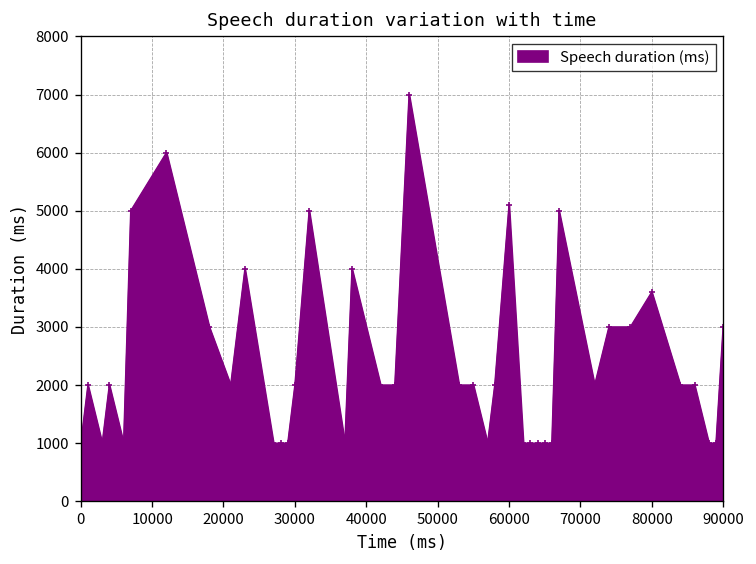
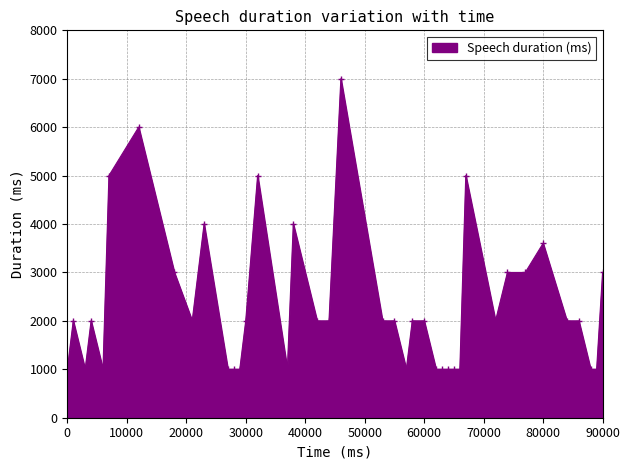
  {
    "0": 1000,
    "30000": 2000,
-   "60000": 5100,
+   "60000": 2000,
    "80000": 3600,
    "90000": 3000
  }
